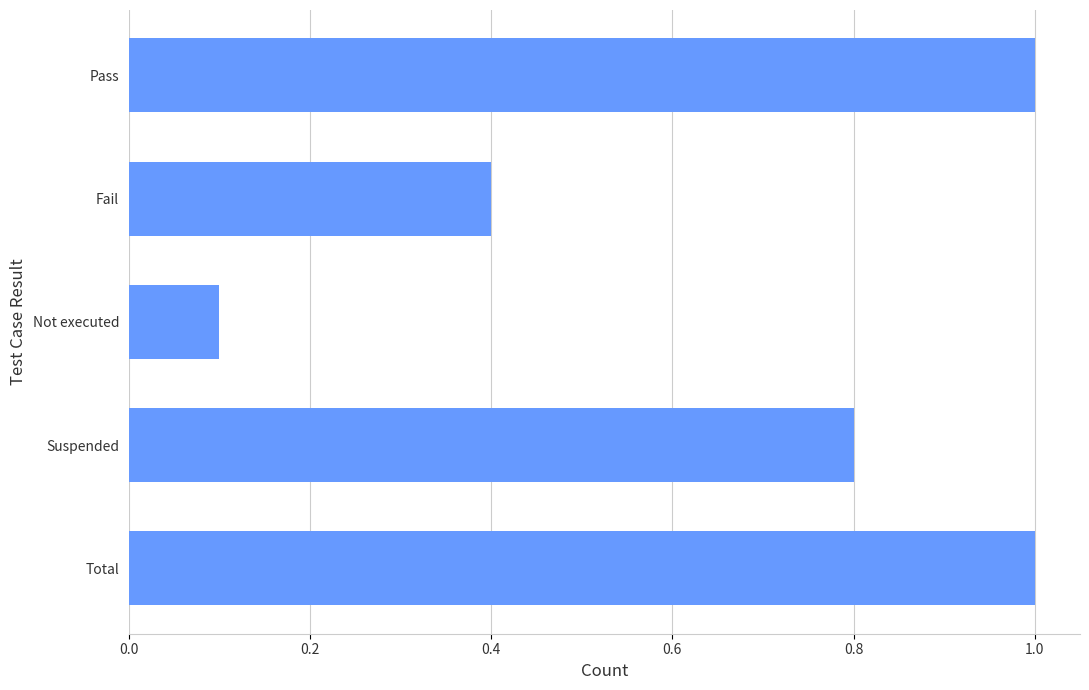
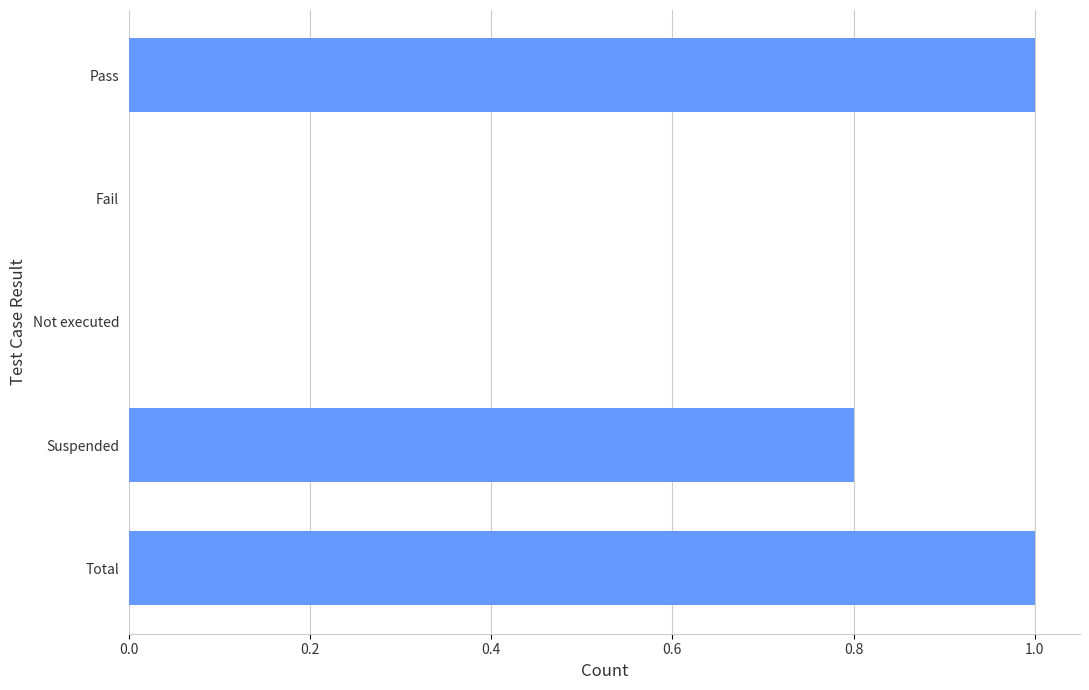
  {
    "Pass": 1.0,
-   "Fail": 0.4,
-   "Not executed": 0.1,
+   "Fail": 0.0,
+   "Not executed": 0.0,
    "Suspended": 0.8,
    "Total": 1.0
  }
